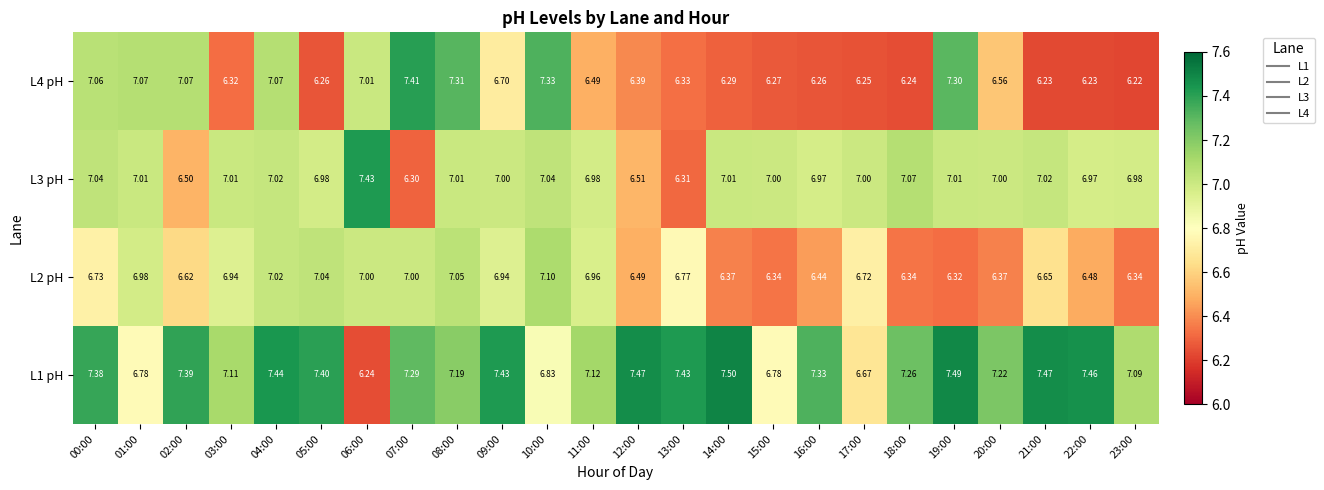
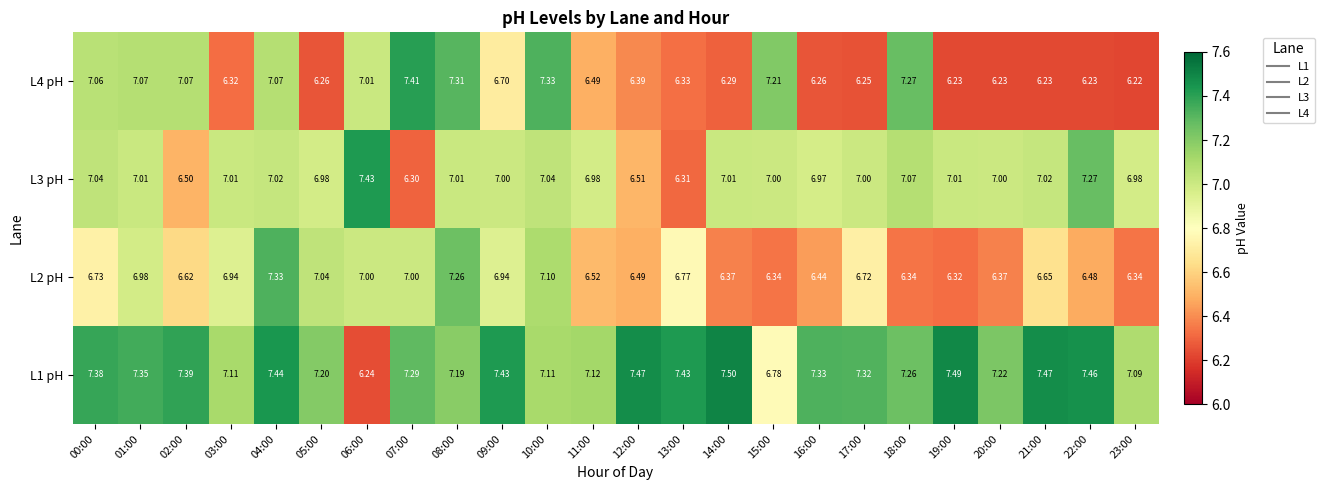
  {
    "L4 pH": {
      "00:00": 7.06,
      "01:00": 7.07,
      "02:00": 7.07,
      "03:00": 6.32,
      "04:00": 7.07,
      "05:00": 6.26,
      "06:00": 7.01,
      "07:00": 7.41,
      "08:00": 7.31,
      "09:00": 6.70,
      "10:00": 7.33,
      "11:00": 6.49,
      "12:00": 6.39,
      "13:00": 6.33,
      "14:00": 6.29,
-     "15:00": 6.27,
+     "15:00": 7.21,
      "16:00": 6.26,
      "17:00": 6.25,
-     "18:00": 6.24,
-     "19:00": 7.30,
-     "20:00": 6.56,
+     "18:00": 7.27,
+     "19:00": 6.23,
+     "20:00": 6.23,
      "21:00": 6.23,
      "22:00": 6.23,
      "23:00": 6.22
    },
    "L3 pH": {
      "00:00": 7.04,
      "01:00": 7.01,
      "02:00": 6.50,
      "03:00": 7.01,
      "04:00": 7.02,
      "05:00": 6.98,
      "06:00": 7.43,
      "07:00": 6.30,
      "08:00": 7.01,
      "09:00": 7.00,
      "10:00": 7.04,
      "11:00": 6.98,
      "12:00": 6.51,
      "13:00": 6.31,
      "14:00": 7.01,
      "15:00": 7.00,
      "16:00": 6.97,
      "17:00": 7.00,
      "18:00": 7.07,
      "19:00": 7.01,
      "20:00": 7.00,
      "21:00": 7.02,
-     "22:00": 6.97,
+     "22:00": 7.27,
      "23:00": 6.98
    },
    "L2 pH": {
      "00:00": 6.73,
      "01:00": 6.98,
      "02:00": 6.62,
      "03:00": 6.94,
-     "04:00": 7.02,
+     "04:00": 7.33,
      "05:00": 7.04,
      "06:00": 7.00,
      "07:00": 7.00,
-     "08:00": 7.05,
+     "08:00": 7.26,
      "09:00": 6.94,
      "10:00": 7.10,
-     "11:00": 6.96,
+     "11:00": 6.52,
      "12:00": 6.49,
      "13:00": 6.77,
      "14:00": 6.37,
      "15:00": 6.34,
      "16:00": 6.44,
      "17:00": 6.72,
      "18:00": 6.34,
      "19:00": 6.32,
      "20:00": 6.37,
      "21:00": 6.65,
      "22:00": 6.48,
      "23:00": 6.34
    },
    "L1 pH": {
      "00:00": 7.38,
-     "01:00": 6.78,
+     "01:00": 7.35,
      "02:00": 7.39,
      "03:00": 7.11,
      "04:00": 7.44,
-     "05:00": 7.40,
+     "05:00": 7.20,
      "06:00": 6.24,
      "07:00": 7.29,
      "08:00": 7.19,
      "09:00": 7.43,
-     "10:00": 6.83,
+     "10:00": 7.11,
      "11:00": 7.12,
      "12:00": 7.47,
      "13:00": 7.43,
      "14:00": 7.50,
      "15:00": 6.78,
      "16:00": 7.33,
-     "17:00": 6.67,
+     "17:00": 7.32,
      "18:00": 7.26,
      "19:00": 7.49,
      "20:00": 7.22,
      "21:00": 7.47,
      "22:00": 7.46,
      "23:00": 7.09
    }
  }
